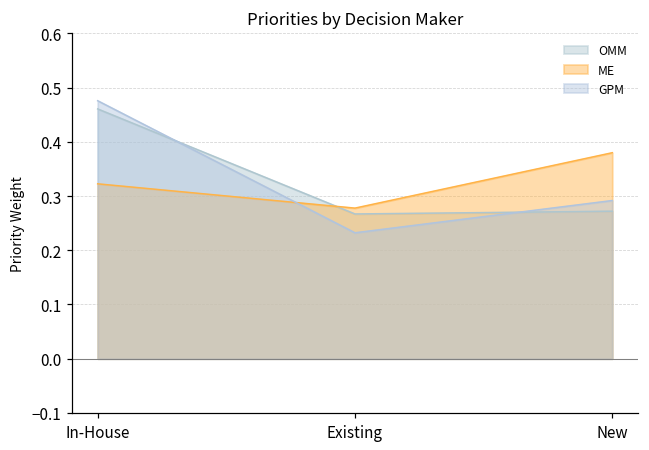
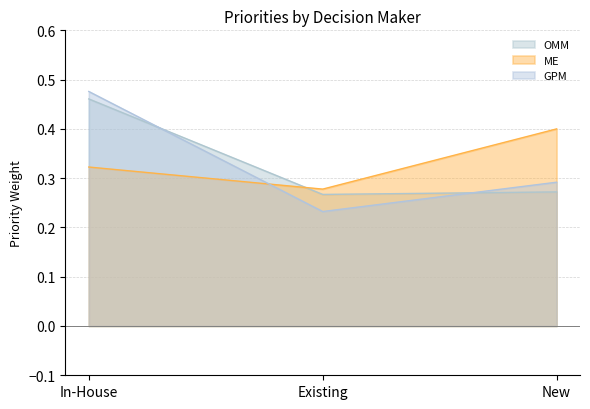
  {
    "ME": {
      "In-House": 0.32,
      "Existing": 0.28,
-     "New": 0.38
+     "New": 0.40
    }
  }
